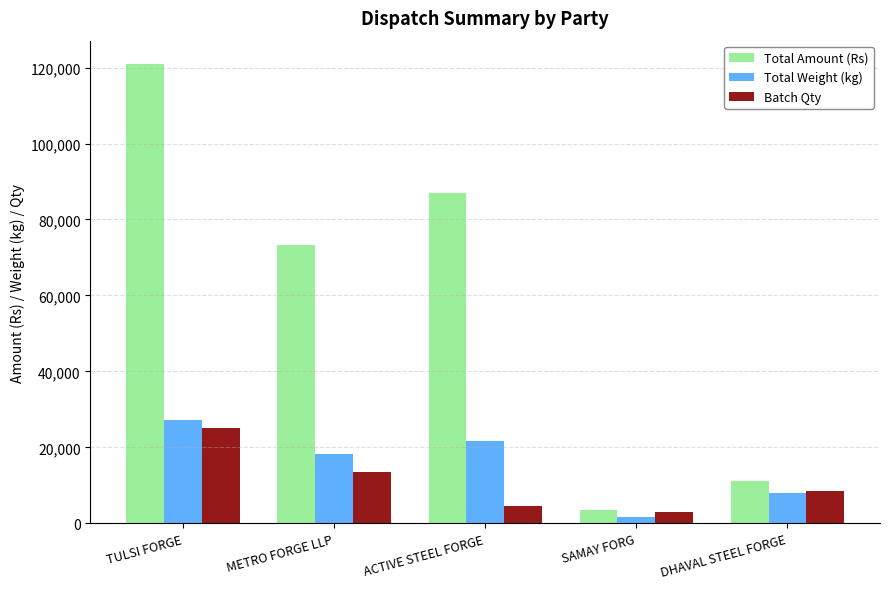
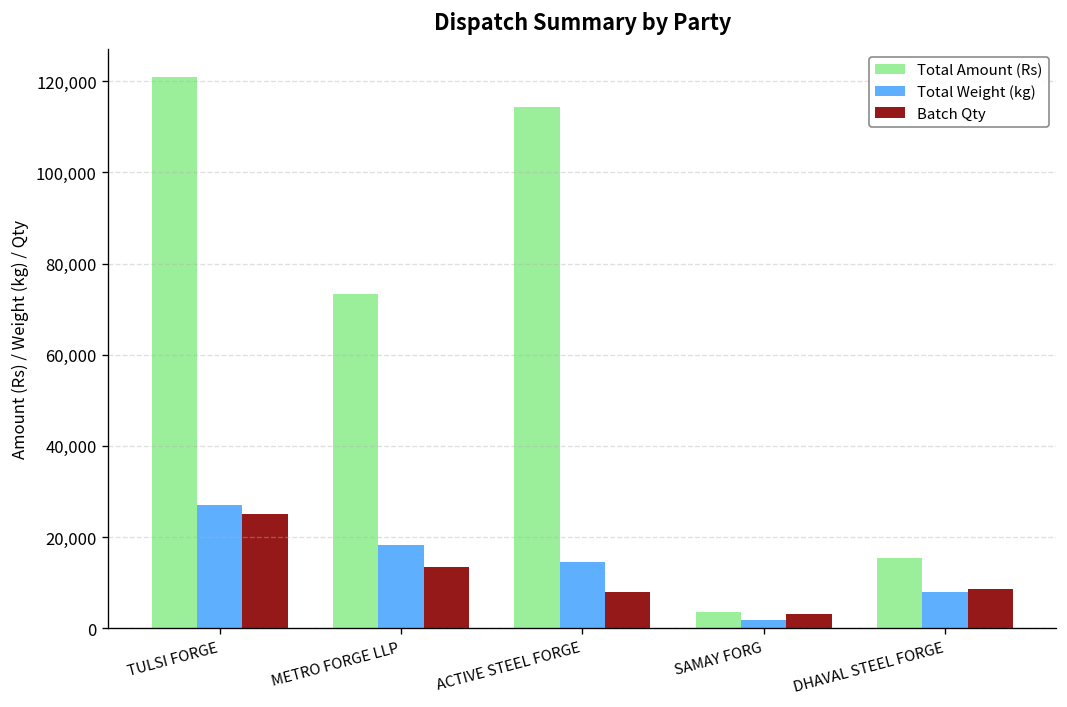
  {
    "Total Amount (Rs)": {
      "TULSI FORGE": "121,000",
      "METRO FORGE LLP": "73,000",
-     "ACTIVE STEEL FORGE": "87,000",
+     "ACTIVE STEEL FORGE": "114,000",
      "SAMAY FORG": "4,000",
-     "DHAVAL STEEL FORGE": "11,000"
+     "DHAVAL STEEL FORGE": "15,000"
    },
    "Total Weight (kg)": {
      "TULSI FORGE": "27,000",
      "METRO FORGE LLP": "18,000",
-     "ACTIVE STEEL FORGE": "22,000",
+     "ACTIVE STEEL FORGE": "14,000",
      "SAMAY FORG": "2,000",
      "DHAVAL STEEL FORGE": "8,000"
    },
    "Batch Qty": {
      "TULSI FORGE": "25,000",
      "METRO FORGE LLP": "13,000",
-     "ACTIVE STEEL FORGE": "4,000",
+     "ACTIVE STEEL FORGE": "8,000",
      "SAMAY FORG": "3,000",
      "DHAVAL STEEL FORGE": "9,000"
    }
  }
